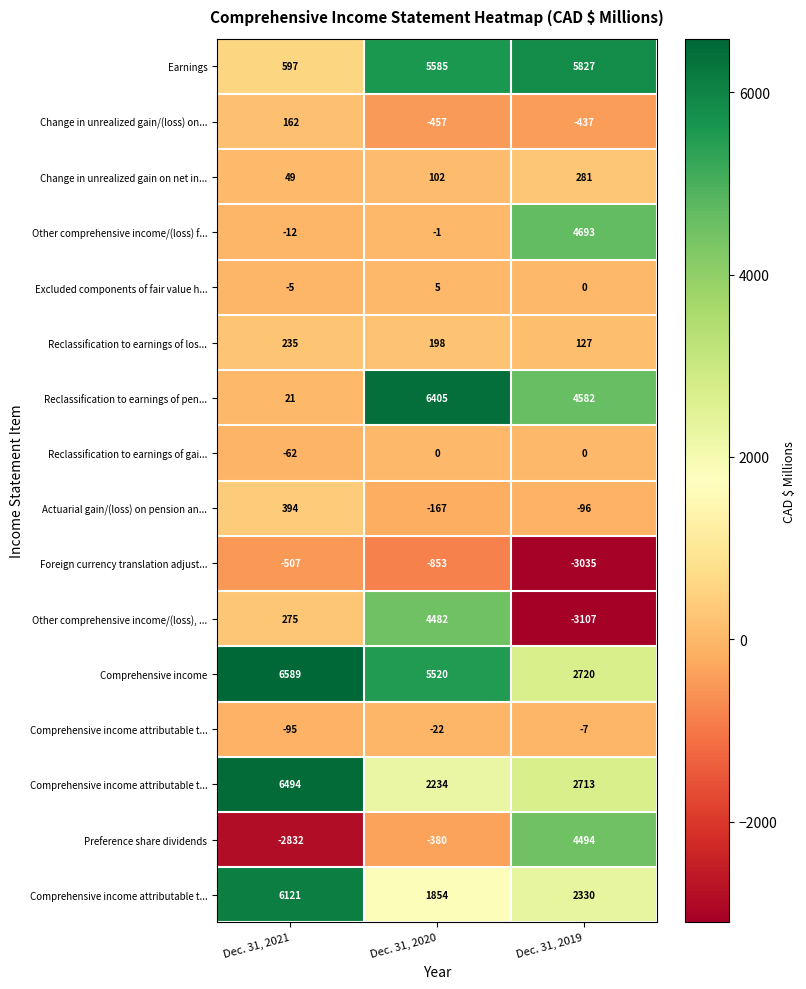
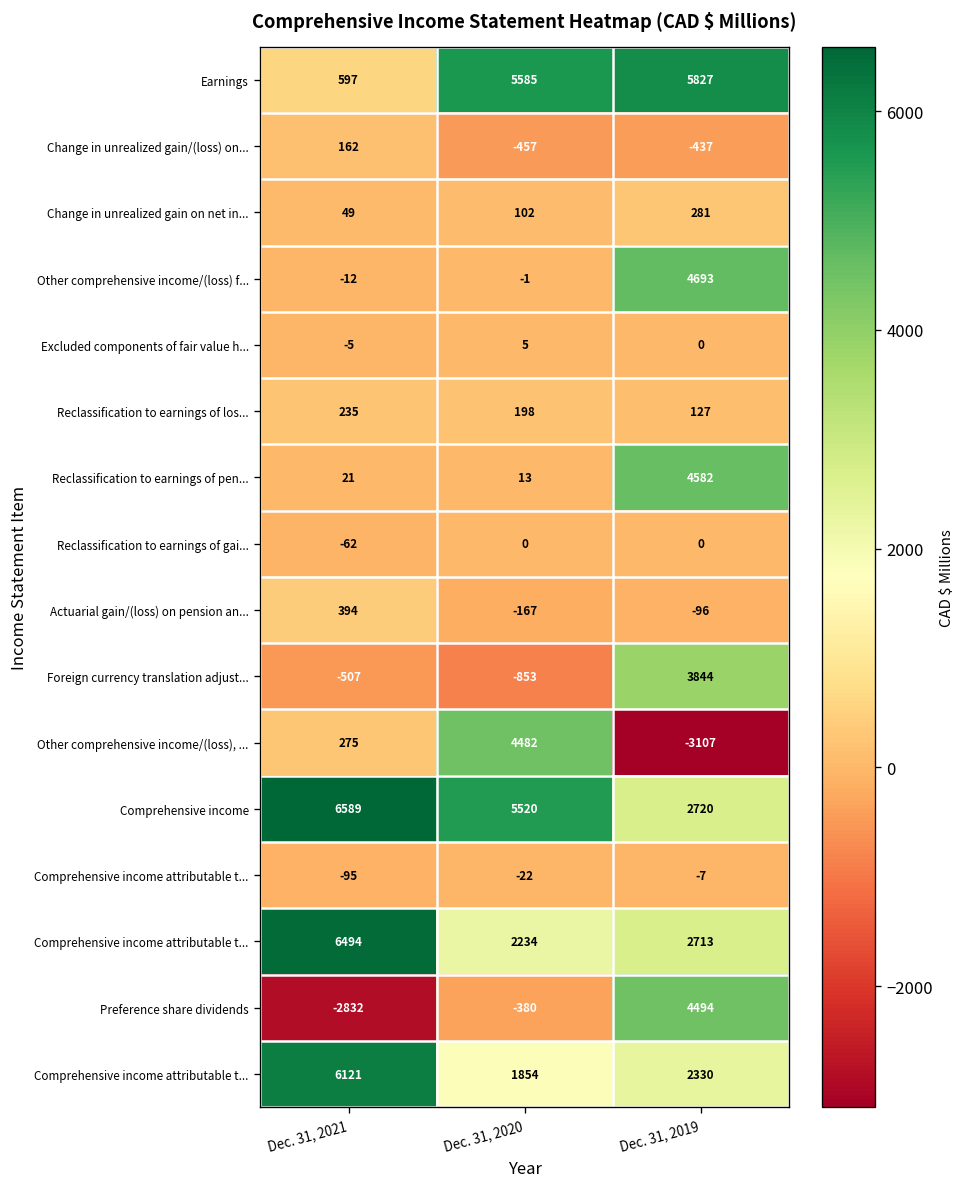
  {
    "Earnings": {
      "Dec. 31, 2021": 597,
      "Dec. 31, 2020": 5585,
      "Dec. 31, 2019": 5827
    },
    "Change in unrealized gain/(loss) on...": {
      "Dec. 31, 2021": 162,
      "Dec. 31, 2020": -457,
      "Dec. 31, 2019": -437
    },
    "Change in unrealized gain on net in...": {
      "Dec. 31, 2021": 49,
      "Dec. 31, 2020": 102,
      "Dec. 31, 2019": 281
    },
    "Other comprehensive income/(loss) f...": {
      "Dec. 31, 2021": -12,
      "Dec. 31, 2020": -1,
      "Dec. 31, 2019": 4693
    },
    "Excluded components of fair value h...": {
      "Dec. 31, 2021": -5,
      "Dec. 31, 2020": 5,
      "Dec. 31, 2019": 0
    },
    "Reclassification to earnings of los...": {
      "Dec. 31, 2021": 235,
      "Dec. 31, 2020": 198,
      "Dec. 31, 2019": 127
    },
    "Reclassification to earnings of pen...": {
      "Dec. 31, 2021": 21,
-     "Dec. 31, 2020": 6405,
+     "Dec. 31, 2020": 13,
      "Dec. 31, 2019": 4582
    },
    "Reclassification to earnings of gai...": {
      "Dec. 31, 2021": -62,
      "Dec. 31, 2020": 0,
      "Dec. 31, 2019": 0
    },
    "Actuarial gain/(loss) on pension an...": {
      "Dec. 31, 2021": 394,
      "Dec. 31, 2020": -167,
      "Dec. 31, 2019": -96
    },
    "Foreign currency translation adjust...": {
      "Dec. 31, 2021": -507,
      "Dec. 31, 2020": -853,
-     "Dec. 31, 2019": -3035
+     "Dec. 31, 2019": 3844
    },
    "Other comprehensive income/(loss), ...": {
      "Dec. 31, 2021": 275,
      "Dec. 31, 2020": 4482,
      "Dec. 31, 2019": -3107
    },
    "Comprehensive income": {
      "Dec. 31, 2021": 6589,
      "Dec. 31, 2020": 5520,
      "Dec. 31, 2019": 2720
    },
    "Preference share dividends": {
      "Dec. 31, 2021": -2832,
      "Dec. 31, 2020": -380,
      "Dec. 31, 2019": 4494
    }
  }
